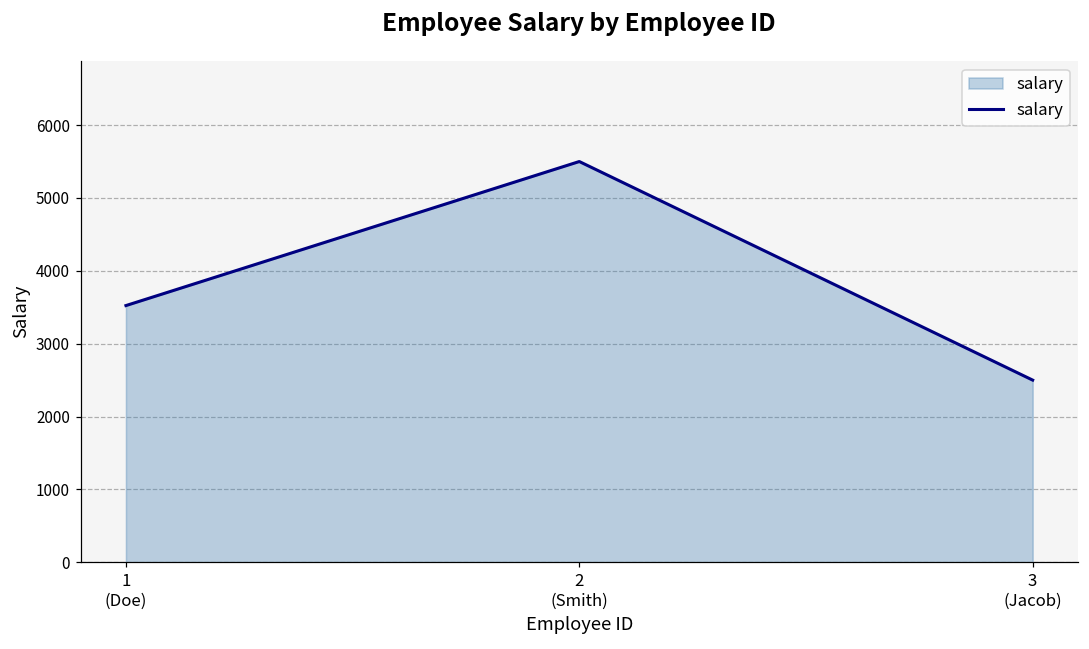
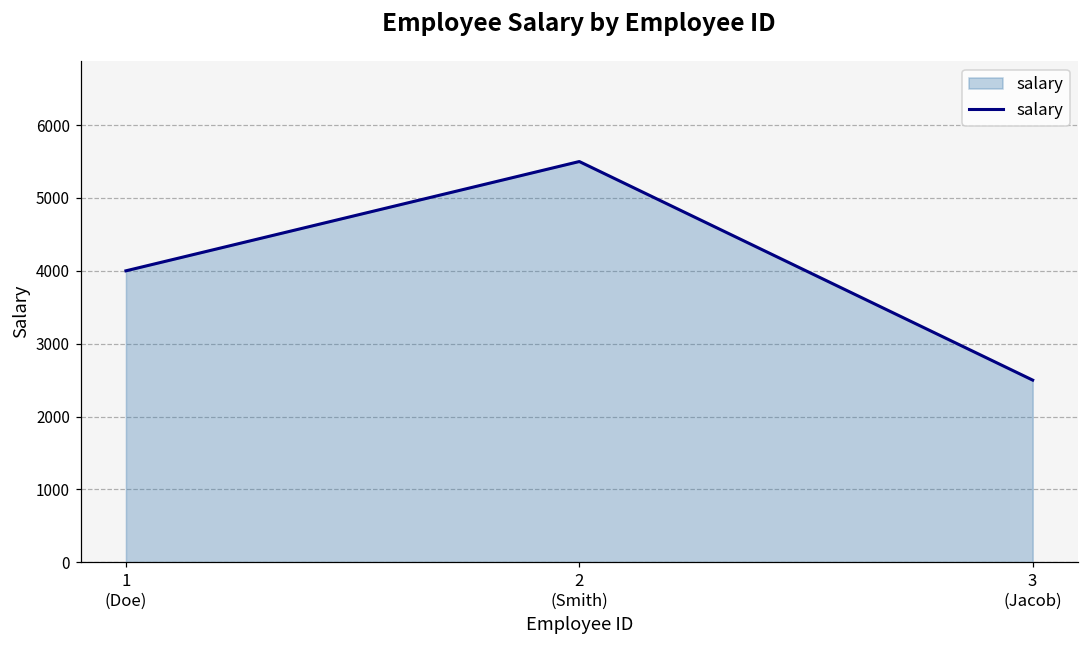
  {
-   "1 (Doe)": 3500,
+   "1 (Doe)": 4000,
    "2 (Smith)": 5500,
    "3 (Jacob)": 2500
  }
